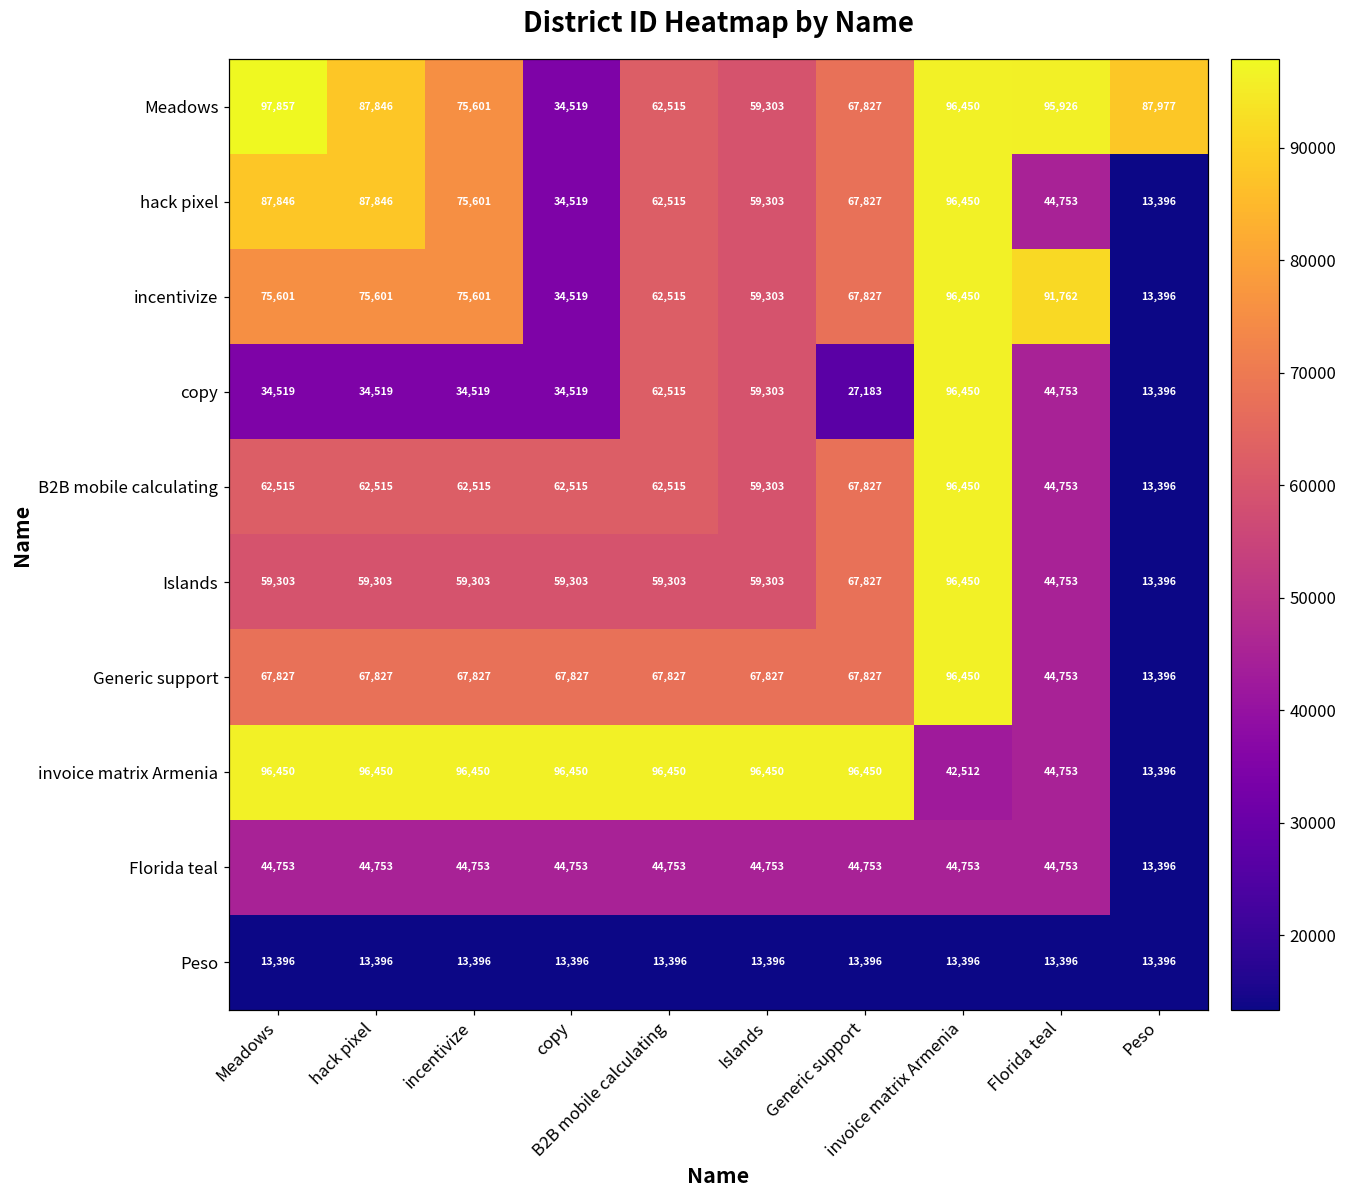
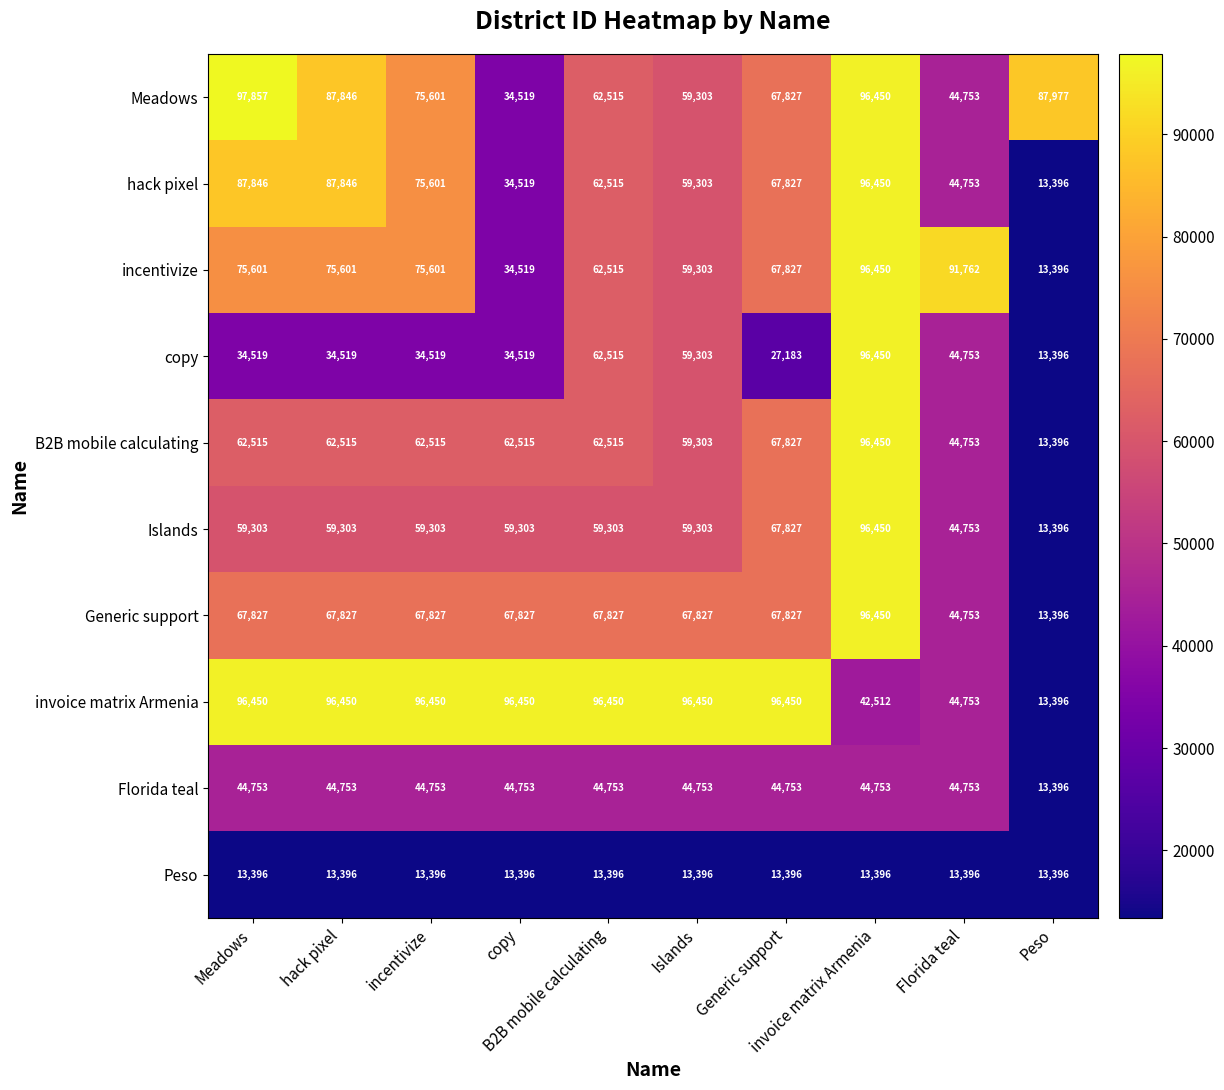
  {
    "Meadows": {
      "Meadows": "97,857",
      "hack pixel": "87,846",
      "incentivize": "75,601",
      "copy": "34,519",
      "B2B mobile calculating": "62,515",
      "Islands": "59,303",
      "Generic support": "67,827",
      "invoice matrix Armenia": "96,450",
-     "Florida teal": "95,926",
+     "Florida teal": "44,753",
      "Peso": "87,977"
    },
    "hack pixel": {
      "Meadows": "87,846",
      "hack pixel": "87,846",
      "incentivize": "75,601",
      "copy": "34,519",
      "B2B mobile calculating": "62,515",
      "Islands": "59,303",
      "Generic support": "67,827",
      "invoice matrix Armenia": "96,450",
      "Florida teal": "44,753",
      "Peso": "13,396"
    },
    "incentivize": {
      "Meadows": "75,601",
      "hack pixel": "75,601",
      "incentivize": "75,601",
      "copy": "34,519",
      "B2B mobile calculating": "62,515",
      "Islands": "59,303",
      "Generic support": "67,827",
      "invoice matrix Armenia": "96,450",
      "Florida teal": "91,762",
      "Peso": "13,396"
    },
    "copy": {
      "Meadows": "34,519",
      "hack pixel": "34,519",
      "incentivize": "34,519",
      "copy": "34,519",
      "B2B mobile calculating": "62,515",
      "Islands": "59,303",
      "Generic support": "27,183",
      "invoice matrix Armenia": "96,450",
      "Florida teal": "44,753",
      "Peso": "13,396"
    },
    "B2B mobile calculating": {
      "Meadows": "62,515",
      "hack pixel": "62,515",
      "incentivize": "62,515",
      "copy": "62,515",
      "B2B mobile calculating": "62,515",
      "Islands": "59,303",
      "Generic support": "67,827",
      "invoice matrix Armenia": "96,450",
      "Florida teal": "44,753",
      "Peso": "13,396"
    },
    "Islands": {
      "Meadows": "59,303",
      "hack pixel": "59,303",
      "incentivize": "59,303",
      "copy": "59,303",
      "B2B mobile calculating": "59,303",
      "Islands": "59,303",
      "Generic support": "67,827",
      "invoice matrix Armenia": "96,450",
      "Florida teal": "44,753",
      "Peso": "13,396"
    },
    "Generic support": {
      "Meadows": "67,827",
      "hack pixel": "67,827",
      "incentivize": "67,827",
      "copy": "67,827",
      "B2B mobile calculating": "67,827",
      "Islands": "67,827",
      "Generic support": "67,827",
      "invoice matrix Armenia": "96,450",
      "Florida teal": "44,753",
      "Peso": "13,396"
    },
    "invoice matrix Armenia": {
      "Meadows": "96,450",
      "hack pixel": "96,450",
      "incentivize": "96,450",
      "copy": "96,450",
      "B2B mobile calculating": "96,450",
      "Islands": "96,450",
      "Generic support": "96,450",
      "invoice matrix Armenia": "42,512",
      "Florida teal": "44,753",
      "Peso": "13,396"
    },
    "Florida teal": {
      "Meadows": "44,753",
      "hack pixel": "44,753",
      "incentivize": "44,753",
      "copy": "44,753",
      "B2B mobile calculating": "44,753",
      "Islands": "44,753",
      "Generic support": "44,753",
      "invoice matrix Armenia": "44,753",
      "Florida teal": "44,753",
      "Peso": "13,396"
    },
    "Peso": {
      "Meadows": "13,396",
      "hack pixel": "13,396",
      "incentivize": "13,396",
      "copy": "13,396",
      "B2B mobile calculating": "13,396",
      "Islands": "13,396",
      "Generic support": "13,396",
      "invoice matrix Armenia": "13,396",
      "Florida teal": "13,396",
      "Peso": "13,396"
    }
  }
